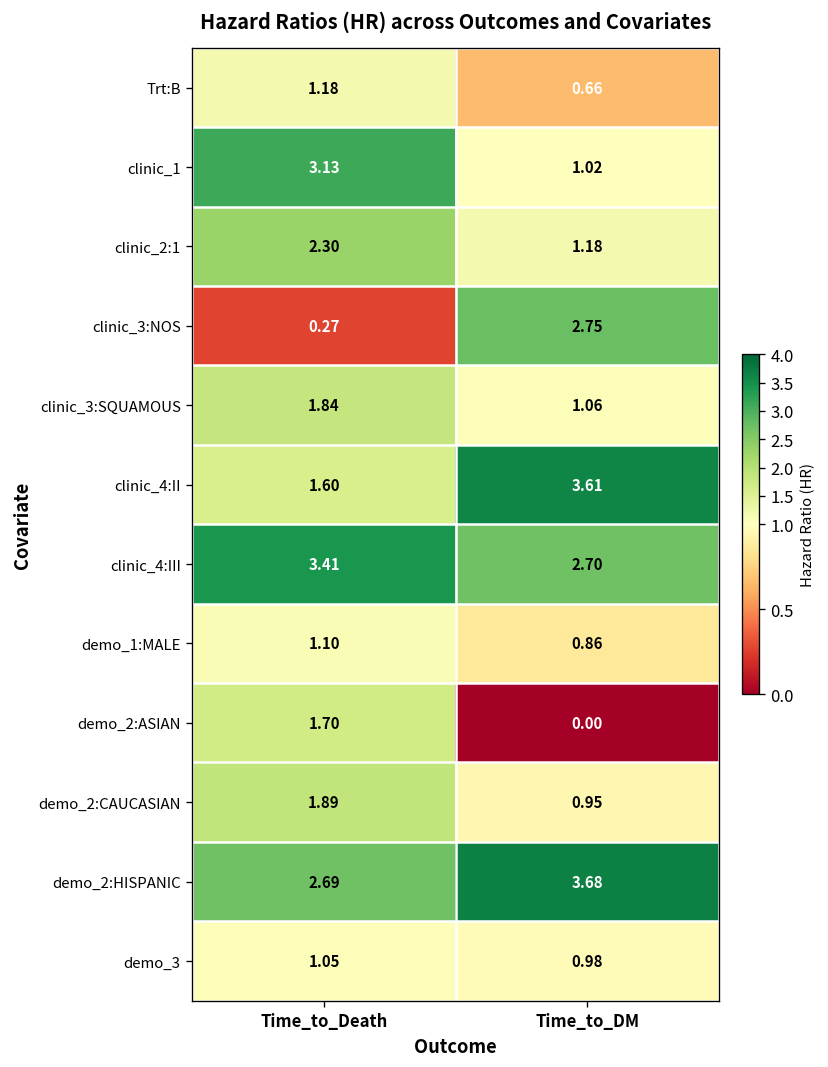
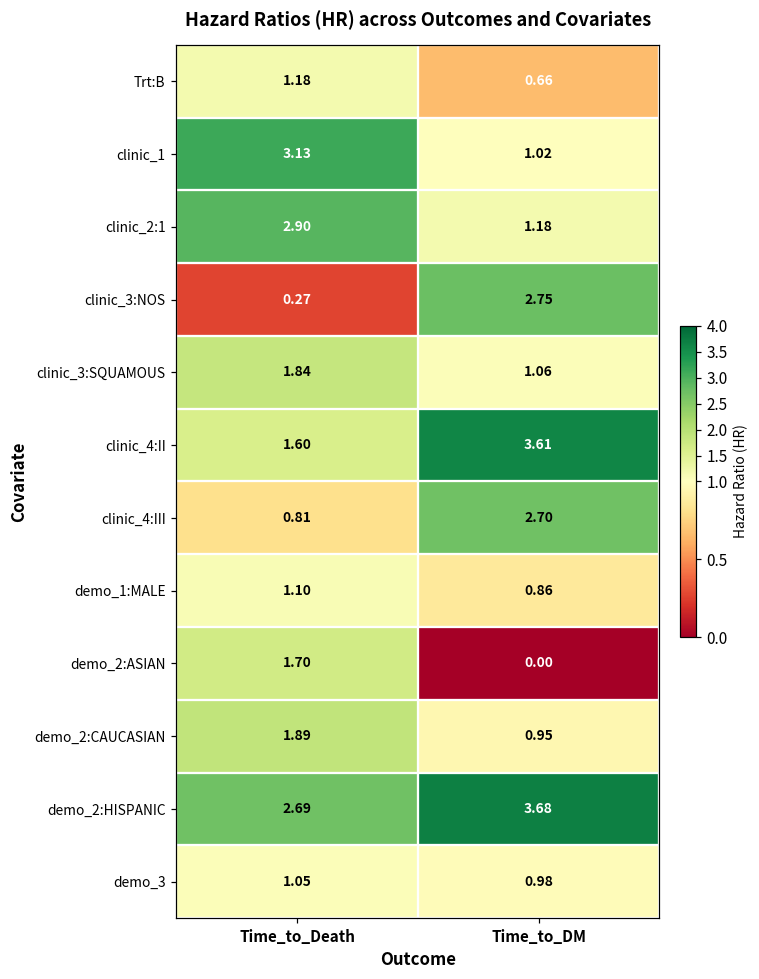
  {
    "Trt:B": {
      "Time_to_Death": 1.18,
      "Time_to_DM": 0.66
    },
    "clinic_1": {
      "Time_to_Death": 3.13,
      "Time_to_DM": 1.02
    },
    "clinic_2:1": {
-     "Time_to_Death": 2.30,
+     "Time_to_Death": 2.90,
      "Time_to_DM": 1.18
    },
    "clinic_3:NOS": {
      "Time_to_Death": 0.27,
      "Time_to_DM": 2.75
    },
    "clinic_3:SQUAMOUS": {
      "Time_to_Death": 1.84,
      "Time_to_DM": 1.06
    },
    "clinic_4:II": {
      "Time_to_Death": 1.60,
      "Time_to_DM": 3.61
    },
    "clinic_4:III": {
-     "Time_to_Death": 3.41,
+     "Time_to_Death": 0.81,
      "Time_to_DM": 2.70
    },
    "demo_1:MALE": {
      "Time_to_Death": 1.10,
      "Time_to_DM": 0.86
    },
    "demo_2:ASIAN": {
      "Time_to_Death": 1.70,
      "Time_to_DM": 0.00
    },
    "demo_2:CAUCASIAN": {
      "Time_to_Death": 1.89,
      "Time_to_DM": 0.95
    },
    "demo_2:HISPANIC": {
      "Time_to_Death": 2.69,
      "Time_to_DM": 3.68
    },
    "demo_3": {
      "Time_to_Death": 1.05,
      "Time_to_DM": 0.98
    }
  }
